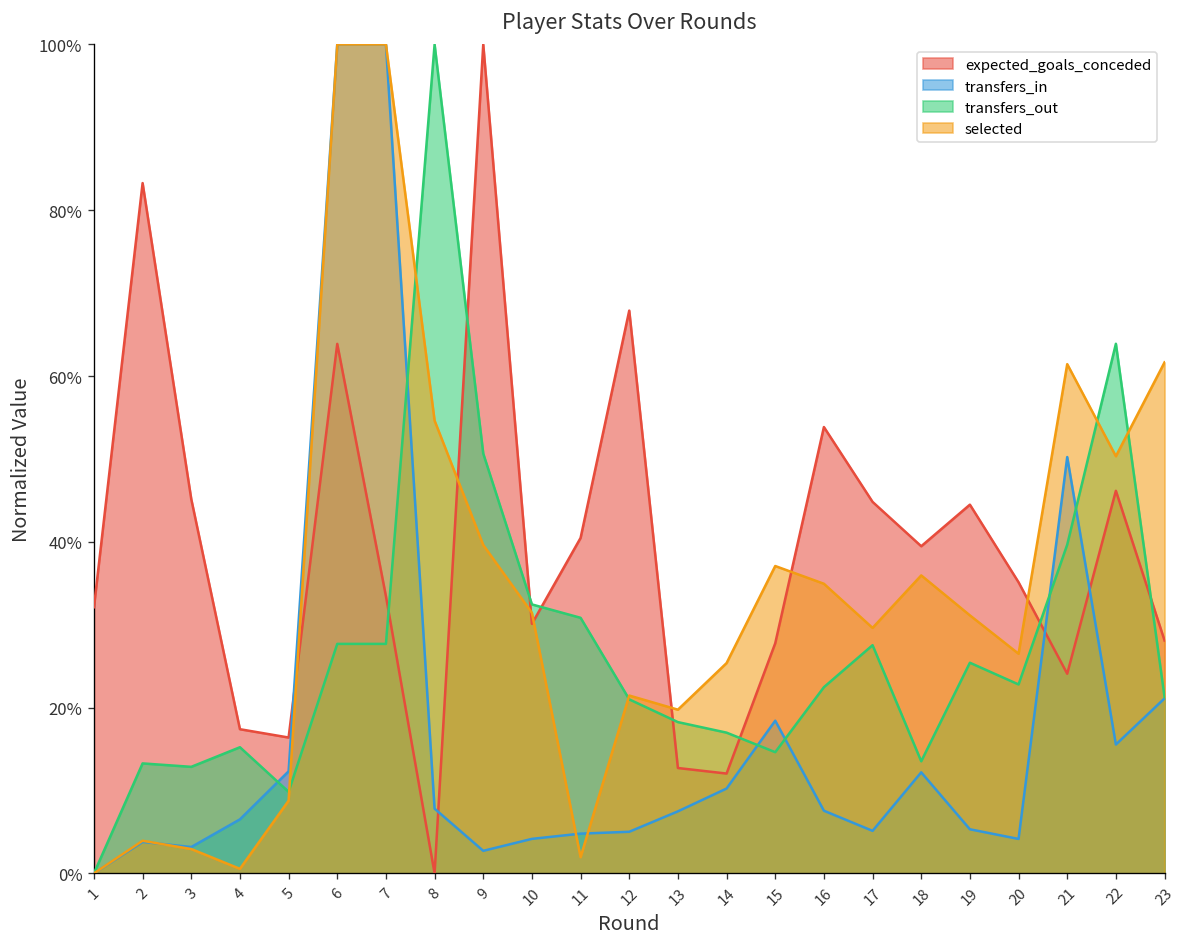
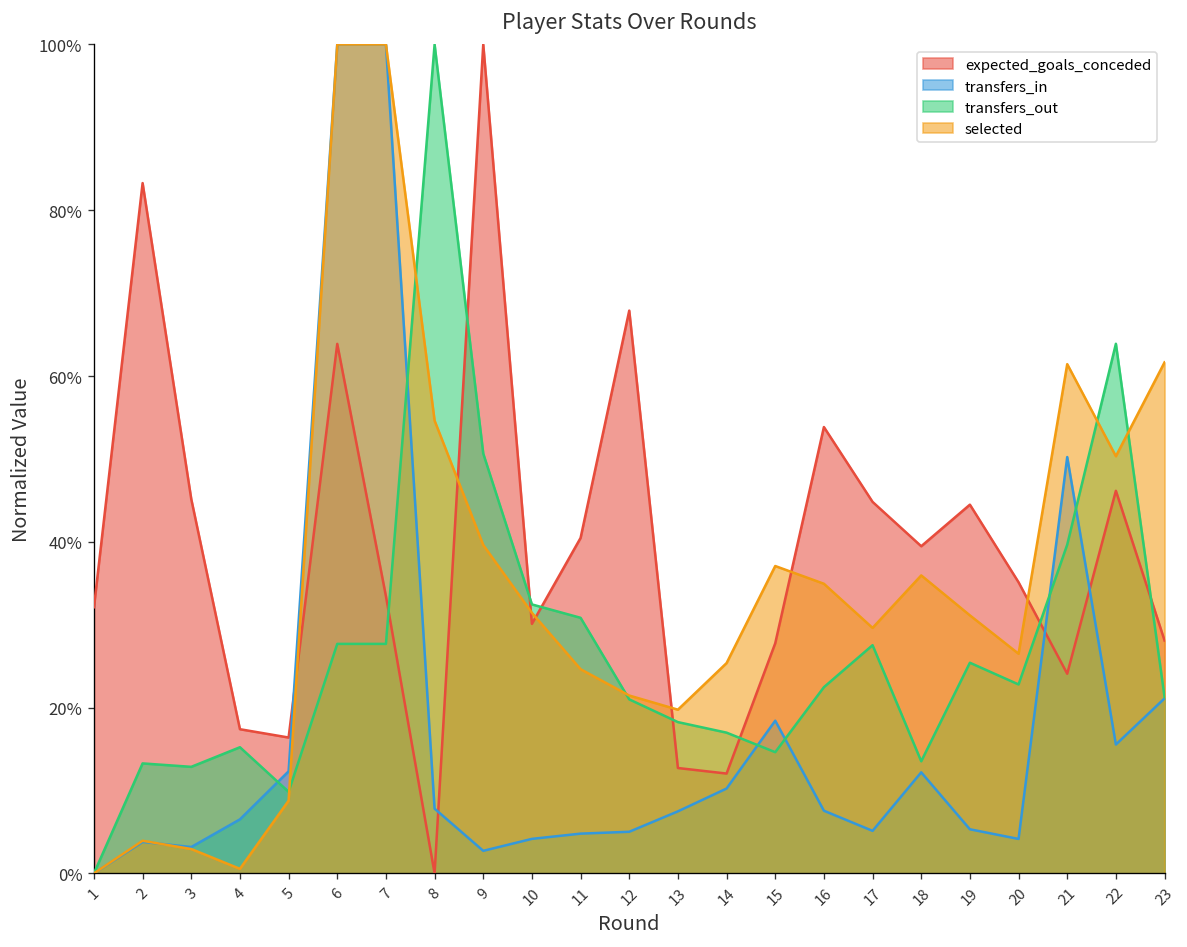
  {
    "expected_goals_conceded": {
      "1": "32%",
      "2": "83%",
      "3": "45%",
      "4": "17%",
      "5": "16%",
      "6": "64%",
      "7": "33%",
      "8": "0%",
      "9": "100%",
      "10": "30%",
      "11": "40%",
      "12": "68%",
      "13": "13%",
      "14": "12%",
      "15": "28%",
      "16": "54%",
      "17": "45%",
      "18": "39%",
      "19": "44%",
      "20": "35%",
      "21": "24%",
      "22": "46%",
      "23": "28%"
    },
    "transfers_in": {
      "4": "7%",
      "5": "12%",
      "8": "8%",
      "9": "3%",
      "10": "4%",
      "11": "5%",
      "12": "5%",
      "13": "7%",
      "14": "10%",
      "15": "18%",
      "16": "8%",
      "17": "5%",
      "18": "12%",
      "19": "5%",
      "20": "4%",
      "21": "50%",
      "22": "16%"
    },
    "transfers_out": {
      "2": "13%",
      "3": "13%",
      "4": "15%",
      "5": "10%",
      "6": "28%",
      "7": "28%",
      "8": "100%",
      "9": "51%",
      "10": "32%",
      "11": "31%",
      "12": "21%",
      "13": "18%",
      "14": "17%",
      "15": "15%",
      "16": "22%",
      "17": "28%",
      "18": "14%",
      "19": "25%",
      "20": "23%",
      "21": "40%",
      "22": "64%"
    },
    "selected": {
      "4": "1%",
      "5": "9%",
      "8": "55%",
      "9": "40%",
      "10": "31%",
-     "11": "2%",
+     "11": "25%",
      "12": "21%",
      "13": "20%",
      "14": "25%",
      "15": "37%",
      "16": "35%",
      "17": "30%",
      "18": "36%",
      "19": "31%",
      "20": "26%",
      "21": "61%",
      "22": "50%",
      "23": "62%"
    }
  }
